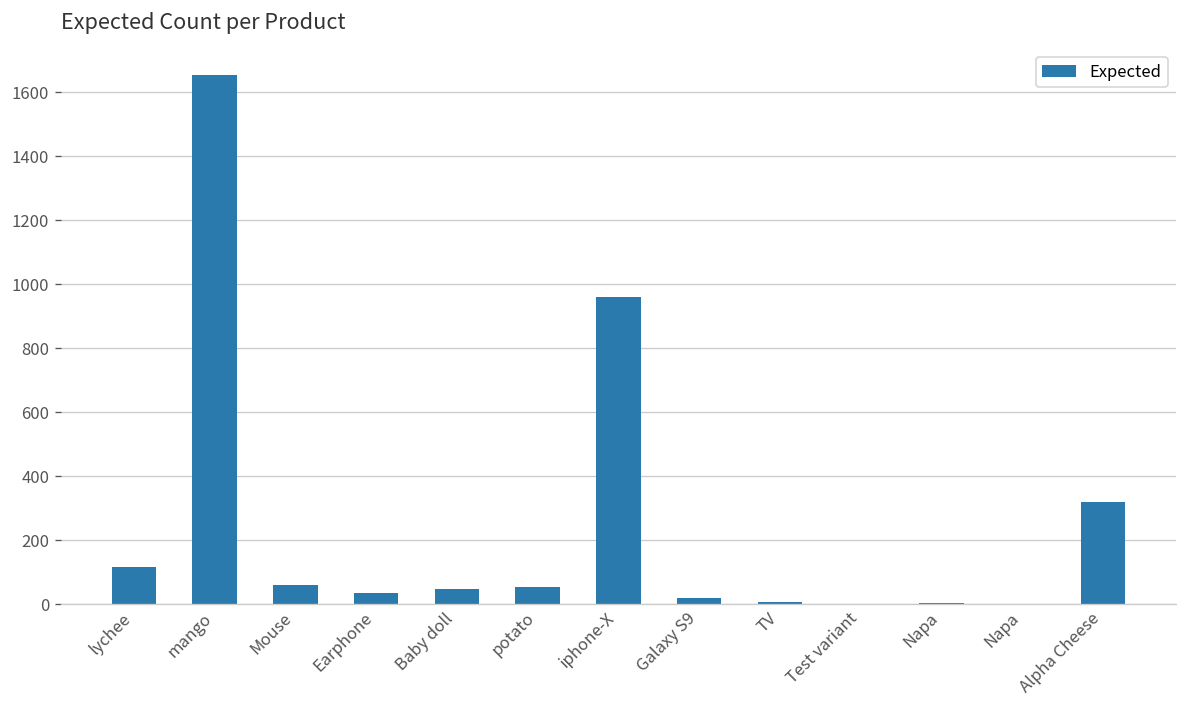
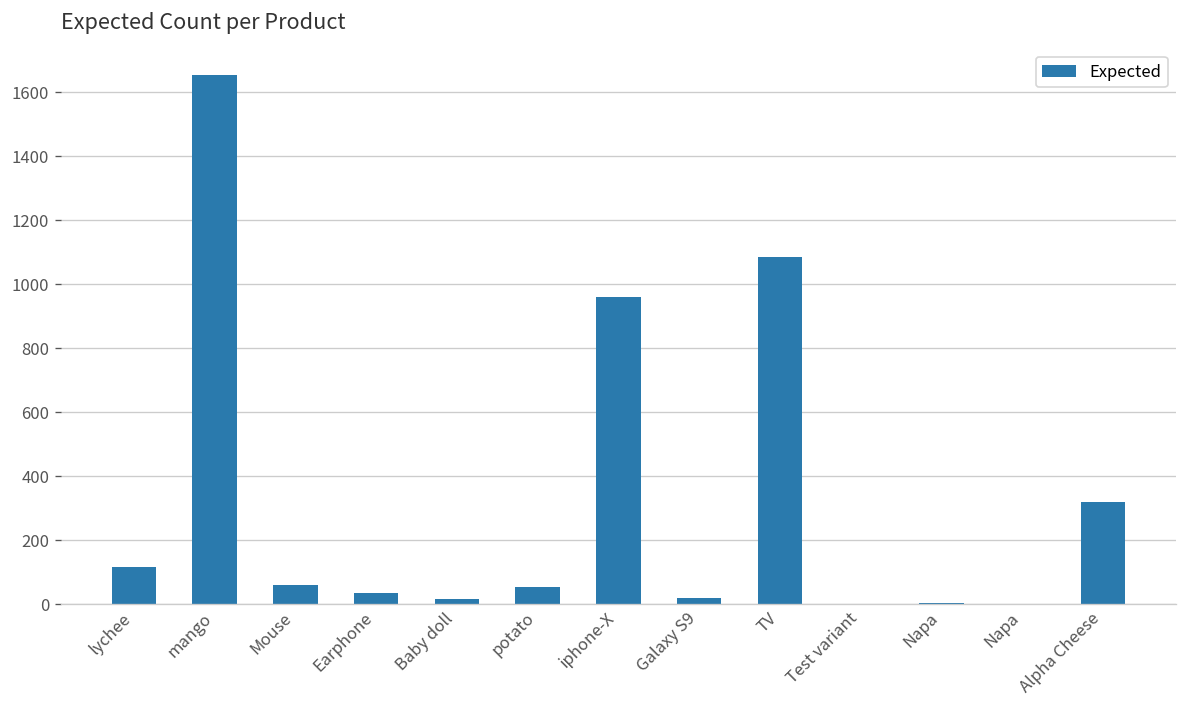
  {
    "lychee": 120,
    "mango": 1650,
    "Mouse": 60,
    "Earphone": 40,
-   "Baby doll": 50,
+   "Baby doll": 20,
    "potato": 50,
    "iphone-X": 960,
    "Galaxy S9": 20,
-   "TV": 10,
+   "TV": 1090,
    "Test variant": 0,
    "Alpha Cheese": 320
  }
